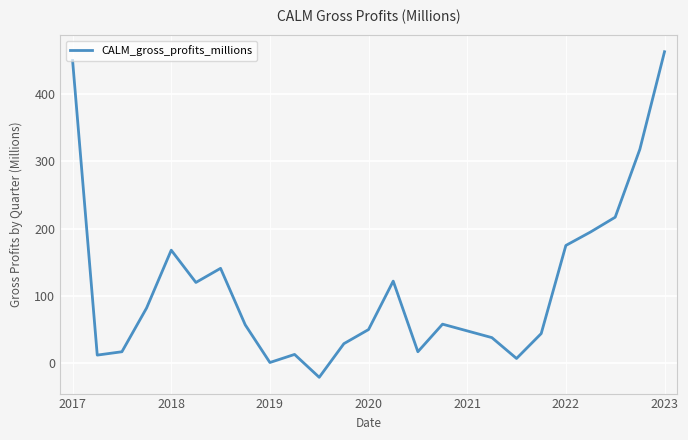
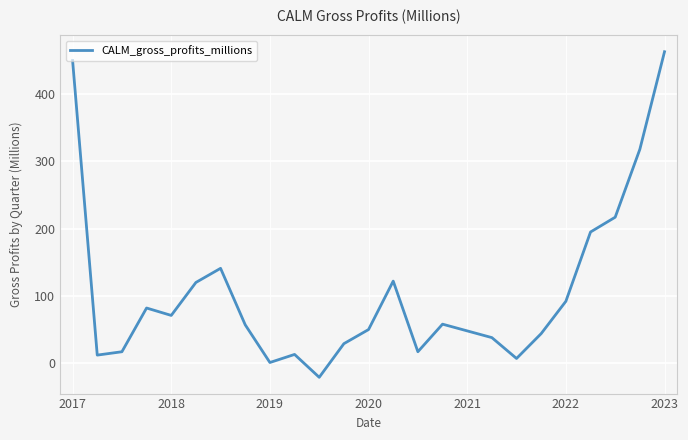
  {
-   "2018": 170,
+   "2018": 70,
    "2019": 0,
    "2020": 50,
    "2021": 50,
-   "2022": 180,
+   "2022": 90,
    "2023": 460
  }
